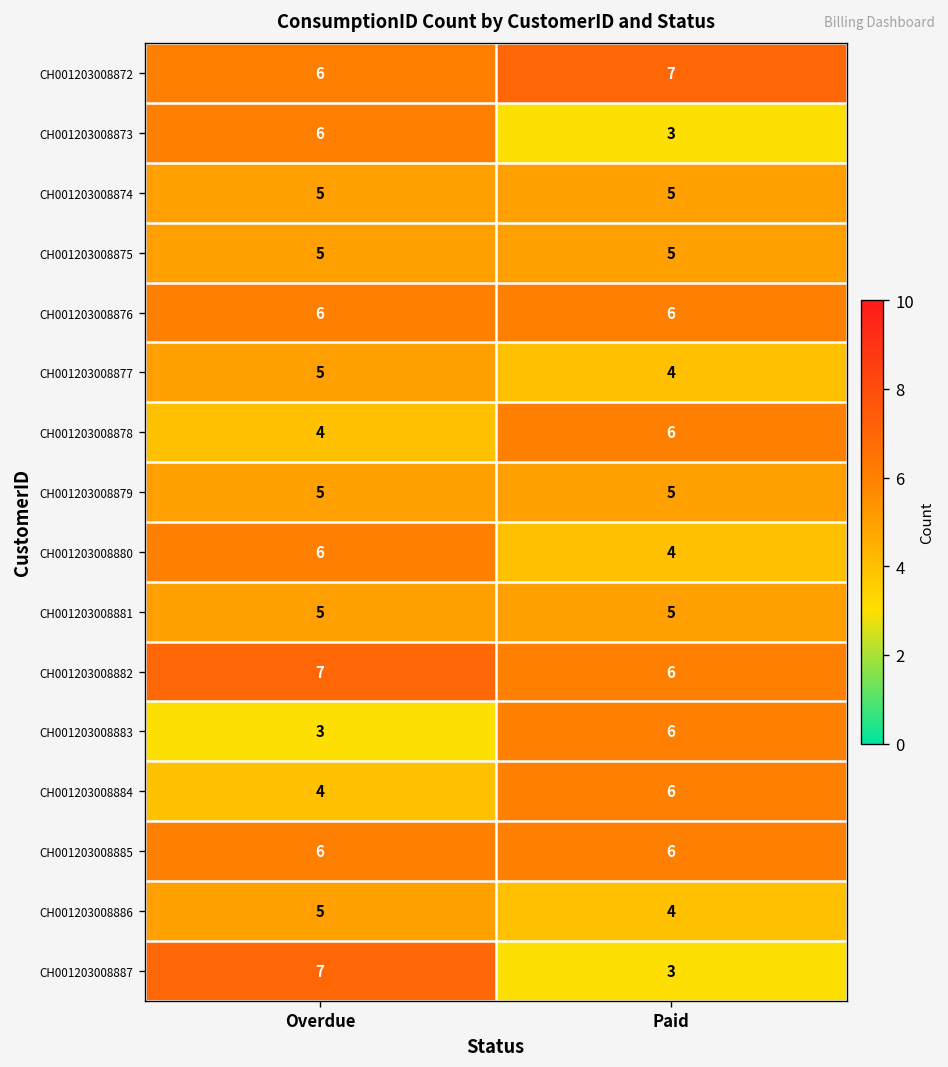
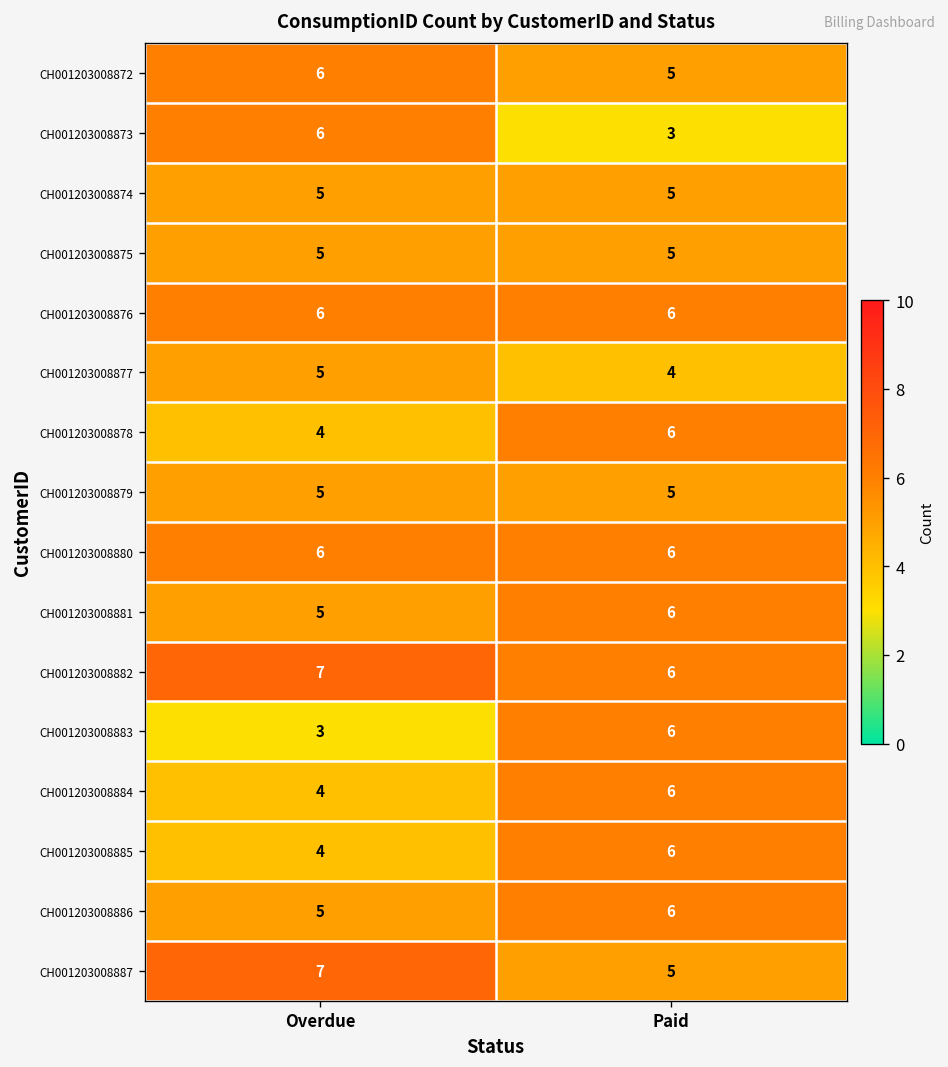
  {
    "CH001203008872": {
      "Overdue": 6,
-     "Paid": 7
+     "Paid": 5
    },
    "CH001203008873": {
      "Overdue": 6,
      "Paid": 3
    },
    "CH001203008874": {
      "Overdue": 5,
      "Paid": 5
    },
    "CH001203008875": {
      "Overdue": 5,
      "Paid": 5
    },
    "CH001203008876": {
      "Overdue": 6,
      "Paid": 6
    },
    "CH001203008877": {
      "Overdue": 5,
      "Paid": 4
    },
    "CH001203008878": {
      "Overdue": 4,
      "Paid": 6
    },
    "CH001203008879": {
      "Overdue": 5,
      "Paid": 5
    },
    "CH001203008880": {
      "Overdue": 6,
-     "Paid": 4
+     "Paid": 6
    },
    "CH001203008881": {
      "Overdue": 5,
-     "Paid": 5
+     "Paid": 6
    },
    "CH001203008882": {
      "Overdue": 7,
      "Paid": 6
    },
    "CH001203008883": {
      "Overdue": 3,
      "Paid": 6
    },
    "CH001203008884": {
      "Overdue": 4,
      "Paid": 6
    },
    "CH001203008885": {
-     "Overdue": 6,
+     "Overdue": 4,
      "Paid": 6
    },
    "CH001203008886": {
      "Overdue": 5,
-     "Paid": 4
+     "Paid": 6
    },
    "CH001203008887": {
      "Overdue": 7,
-     "Paid": 3
+     "Paid": 5
    }
  }
